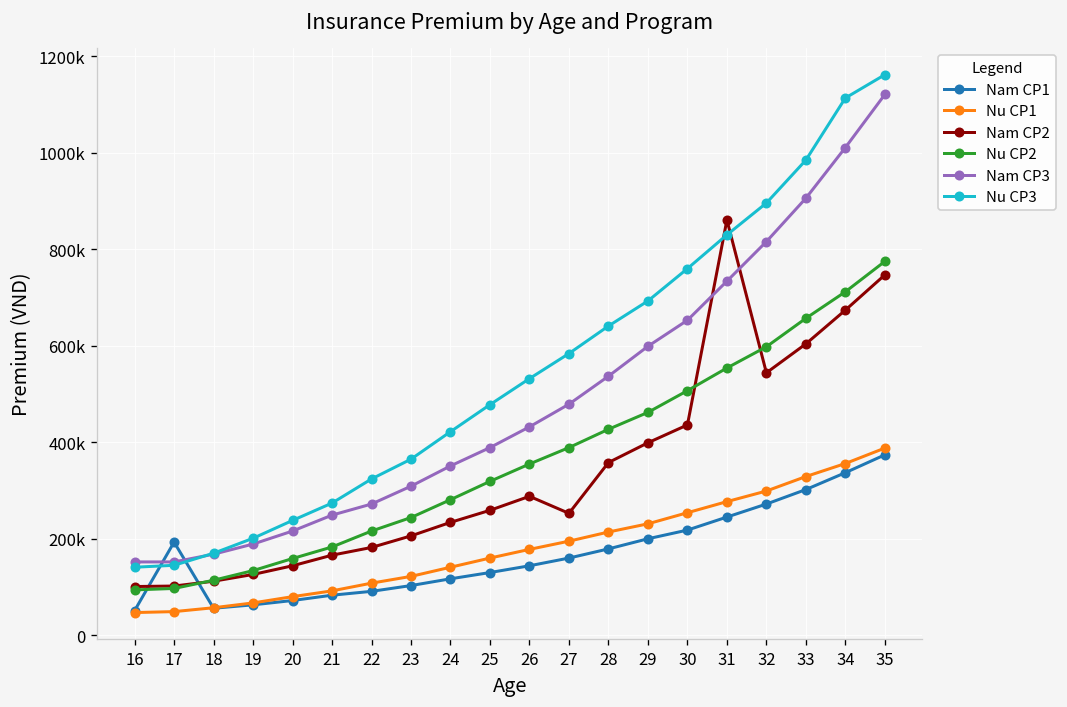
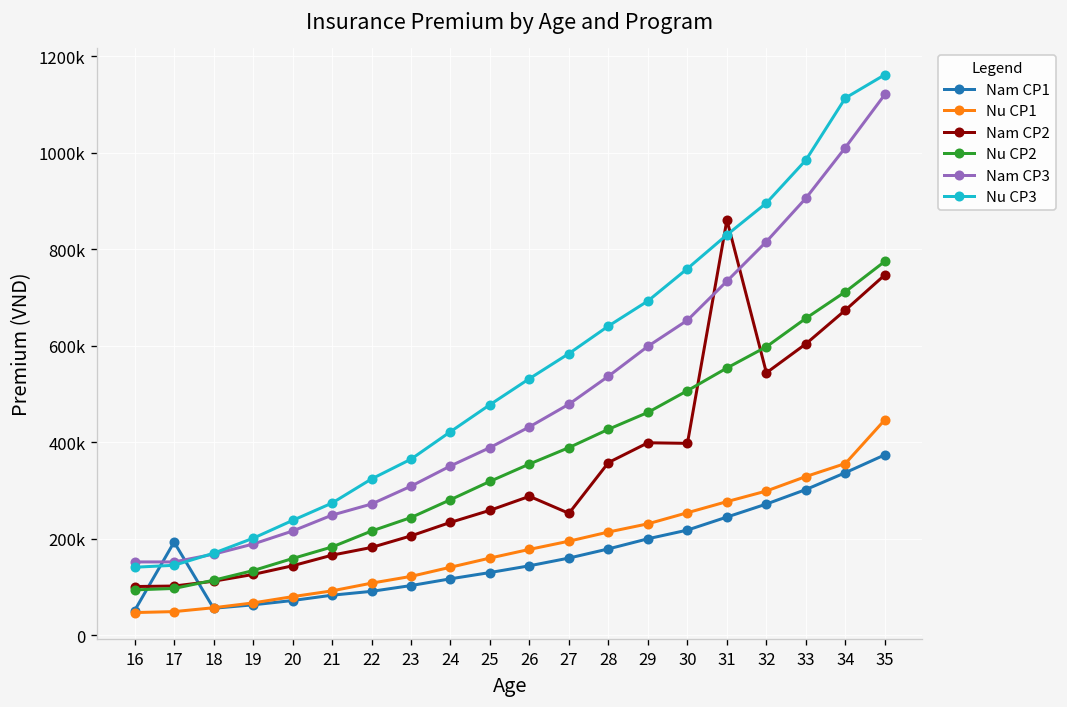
  {
    "Nam CP1": {
      "17": 190000,
      "20": 70000,
      "21": 80000,
      "22": 90000,
      "23": 100000,
      "24": 120000,
      "25": 130000,
      "26": 140000,
      "27": 160000,
      "28": 180000,
      "29": 200000,
      "30": 220000,
      "31": 250000,
      "32": 270000,
      "33": 300000,
      "34": 340000,
      "35": 370000
    },
    "Nu CP1": {
      "17": 50000,
      "20": 80000,
      "21": 90000,
      "22": 110000,
      "23": 120000,
      "24": 140000,
      "25": 160000,
      "26": 180000,
      "27": 200000,
      "28": 210000,
      "29": 230000,
      "30": 250000,
      "31": 280000,
      "32": 300000,
      "33": 330000,
      "34": 360000,
-     "35": 390000
+     "35": 450000
    },
    "Nam CP2": {
      "16": 100000,
      "19": 130000,
      "20": 140000,
      "21": 170000,
      "22": 180000,
      "23": 210000,
      "24": 230000,
      "25": 260000,
      "26": 290000,
      "27": 250000,
      "28": 360000,
      "29": 400000,
-     "30": 440000,
+     "30": 400000,
      "31": 860000,
      "32": 540000,
      "33": 600000,
      "34": 670000,
      "35": 750000
    },
    "Nu CP2": {
      "16": 90000,
      "19": 130000,
      "20": 160000,
      "21": 180000,
      "22": 220000,
      "23": 240000,
      "24": 280000,
      "25": 320000,
      "26": 360000,
      "27": 390000,
      "28": 430000,
      "29": 460000,
      "30": 510000,
      "31": 550000,
      "32": 600000,
      "33": 660000,
      "34": 710000,
      "35": 780000
    },
    "Nam CP3": {
      "16": 150000,
      "17": 150000,
      "19": 190000,
      "20": 220000,
      "21": 250000,
      "22": 270000,
      "23": 310000,
      "24": 350000,
      "25": 390000,
      "26": 430000,
      "27": 480000,
      "28": 540000,
      "29": 600000,
      "30": 650000,
      "31": 730000,
      "32": 820000,
      "33": 910000,
      "34": 1010000,
      "35": 1120000
    },
    "Nu CP3": {
      "16": 140000,
      "17": 150000,
      "19": 200000,
      "20": 240000,
      "21": 270000,
      "22": 320000,
      "23": 370000,
      "24": 420000,
      "25": 480000,
      "26": 530000,
      "27": 580000,
      "28": 640000,
      "29": 690000,
      "30": 760000,
      "31": 830000,
      "32": 900000,
      "33": 990000,
      "34": 1110000,
      "35": 1160000
    }
  }
